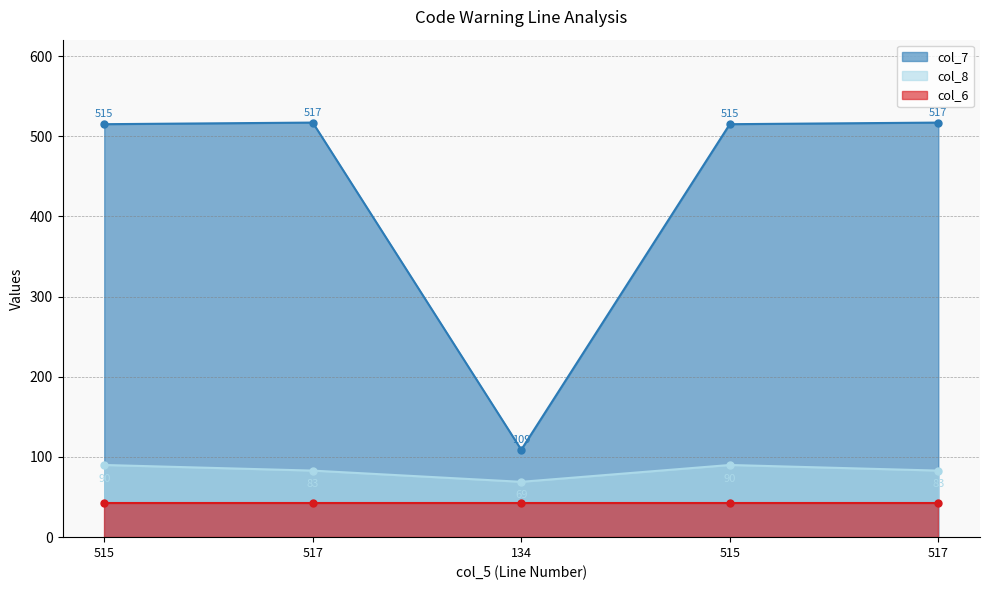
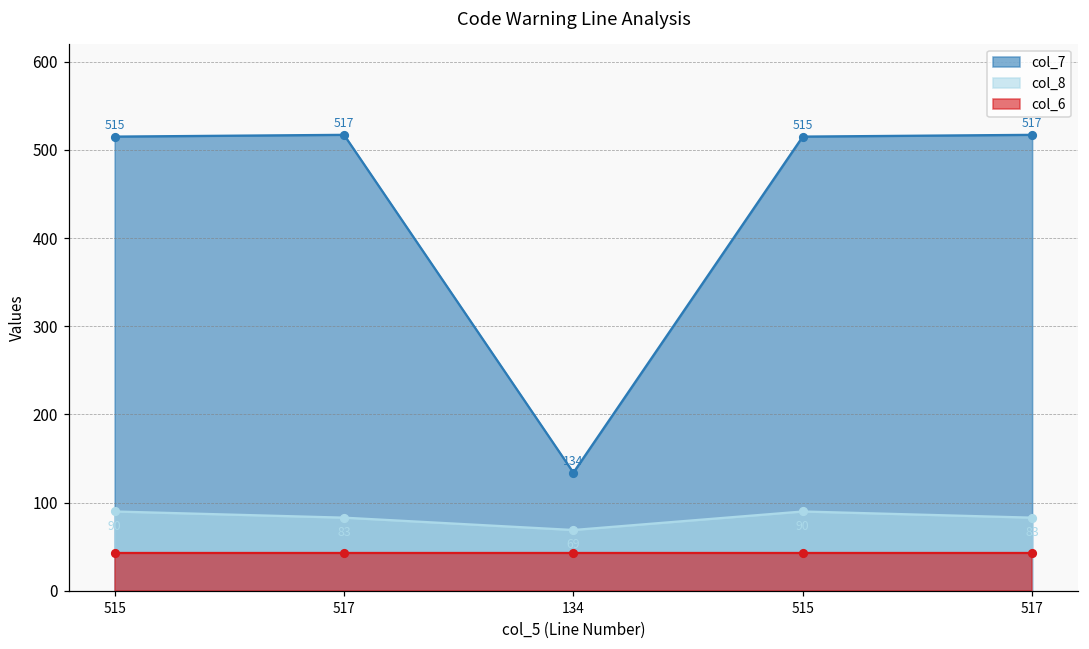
  {
    "col_7": {
-     "134": 109
+     "134": 134
    },
    "col_8": {
      "134": 70
    },
    "col_6": {
      "134": 40
    }
  }
